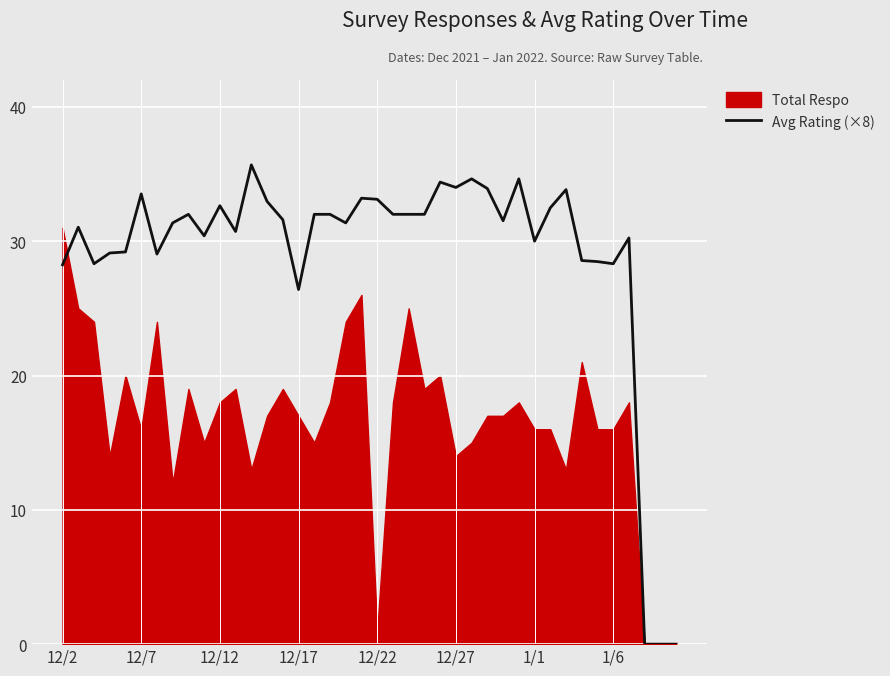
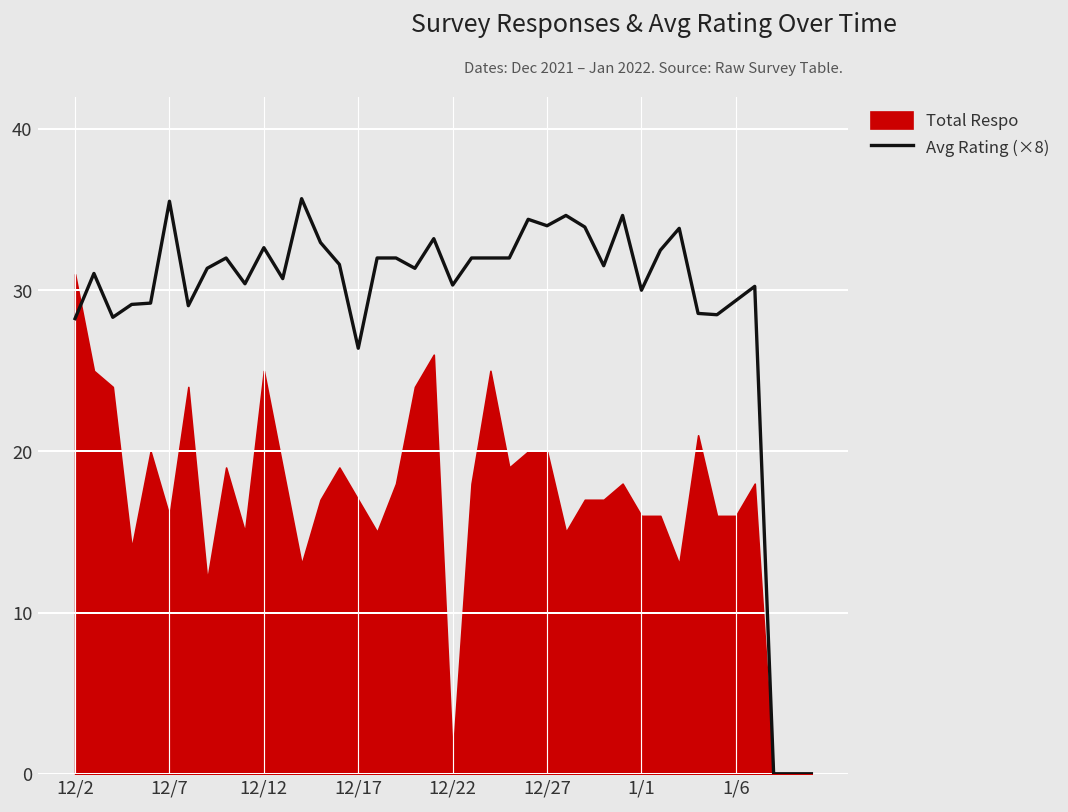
  {
    "Avg Rating (×8)": {
      "12/2": 28.2,
-     "12/7": 33.5,
+     "12/7": 35.5,
      "12/12": 32.6,
      "12/17": 26.4,
-     "12/22": 33.1,
+     "12/22": 30.3,
      "12/27": 34.0,
      "1/1": 30.0,
-     "1/6": 28.3
+     "1/6": 29.4
    },
    "Total Respo": {
      "12/2": 31,
      "12/7": 16,
-     "12/12": 18,
+     "12/12": 25,
      "12/17": 17,
      "12/22": 1,
-     "12/27": 14,
+     "12/27": 20,
      "1/1": 16,
      "1/6": 16
    }
  }
